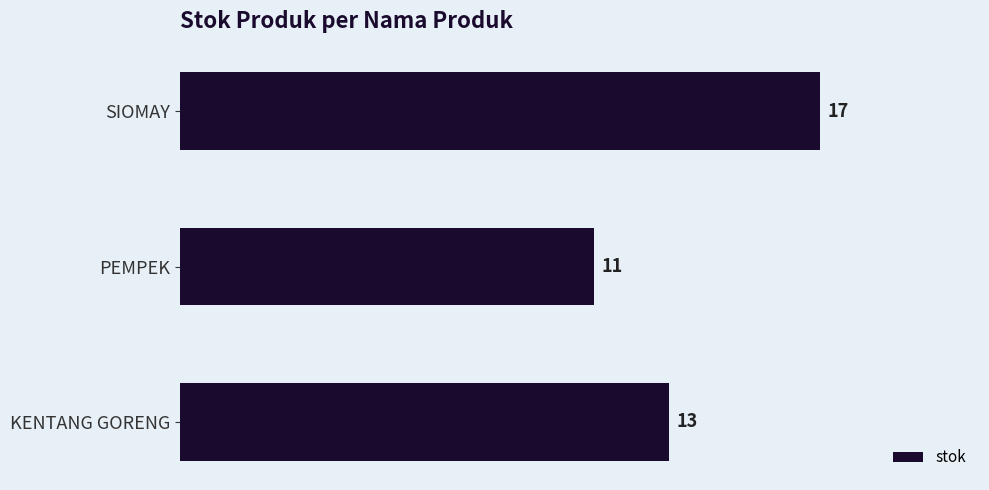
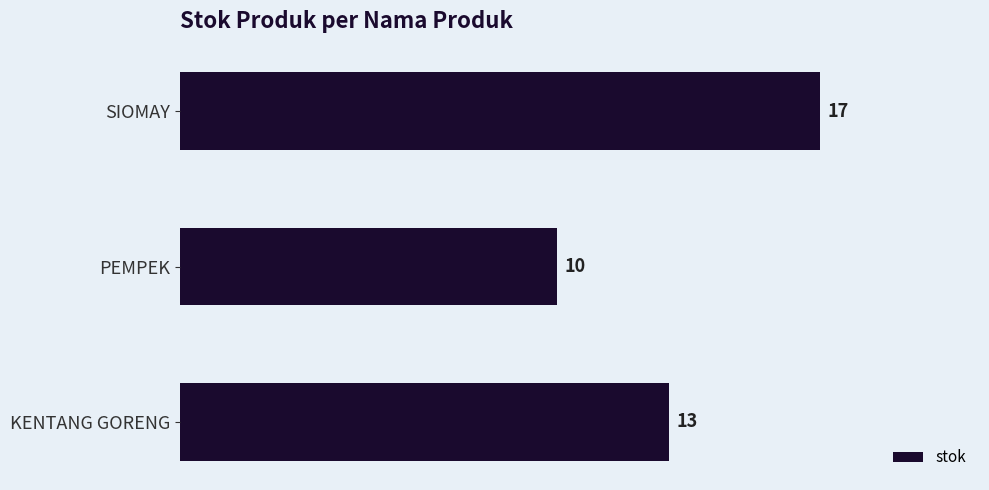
  {
    "SIOMAY": 17,
-   "PEMPEK": 11,
+   "PEMPEK": 10,
    "KENTANG GORENG": 13
  }
